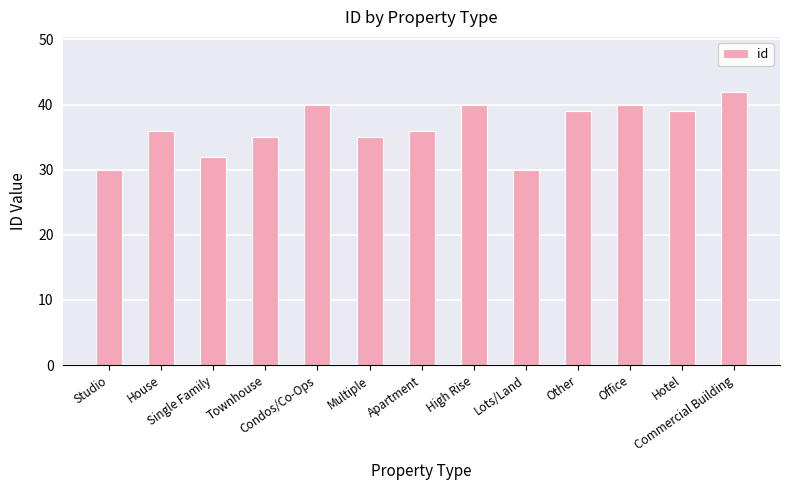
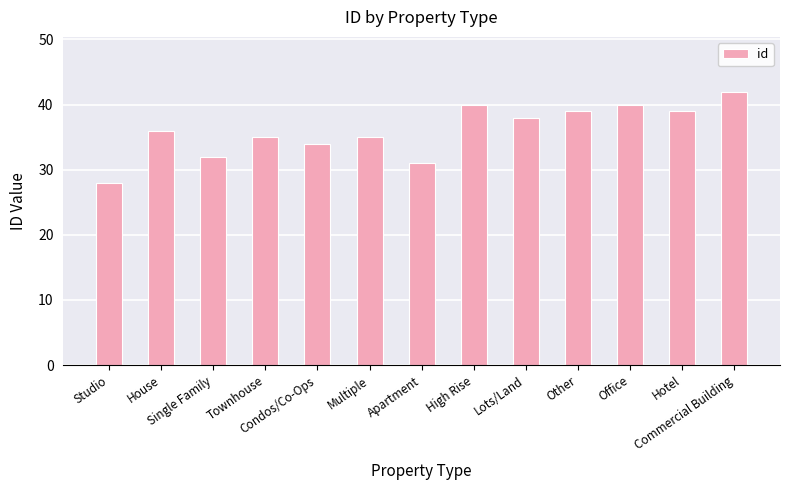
  {
-   "Studio": 30,
+   "Studio": 28,
    "House": 36,
    "Single Family": 32,
    "Townhouse": 35,
-   "Condos/Co-Ops": 40,
+   "Condos/Co-Ops": 34,
    "Multiple": 35,
-   "Apartment": 36,
+   "Apartment": 31,
    "High Rise": 40,
-   "Lots/Land": 30,
+   "Lots/Land": 38,
    "Other": 39,
    "Office": 40,
    "Hotel": 39,
    "Commercial Building": 42
  }
